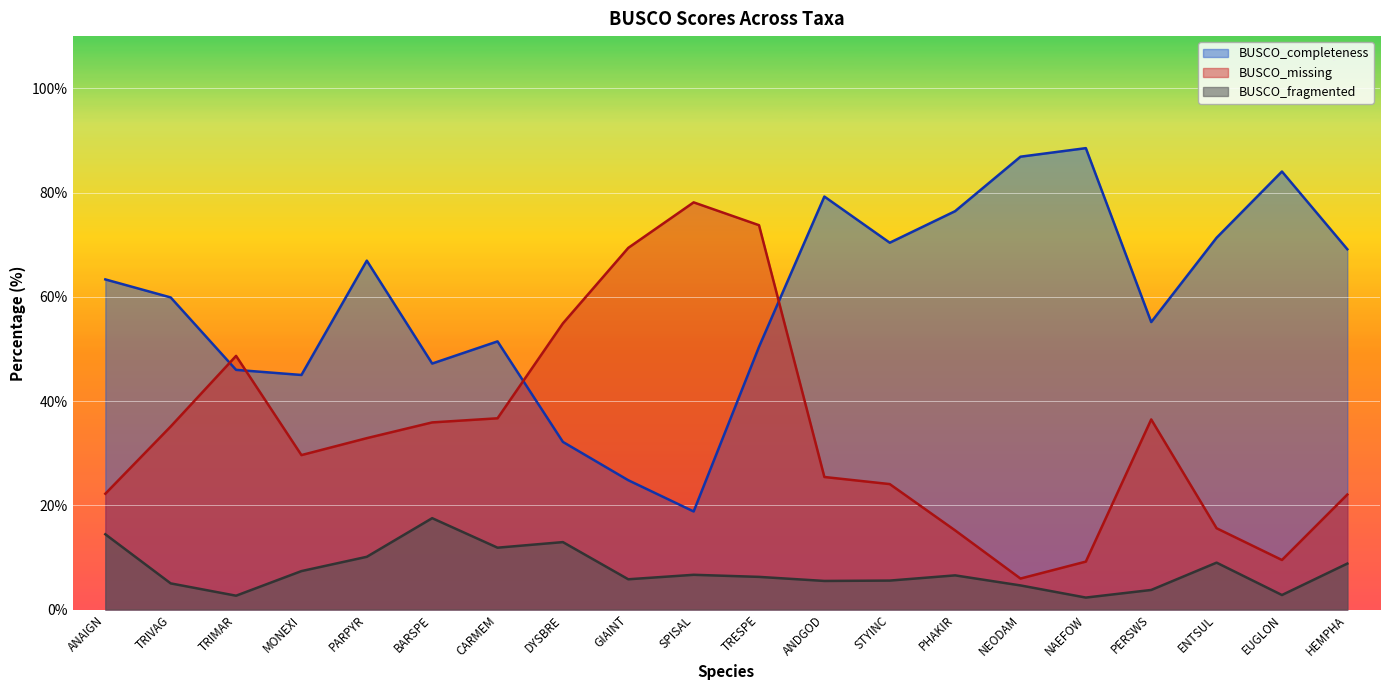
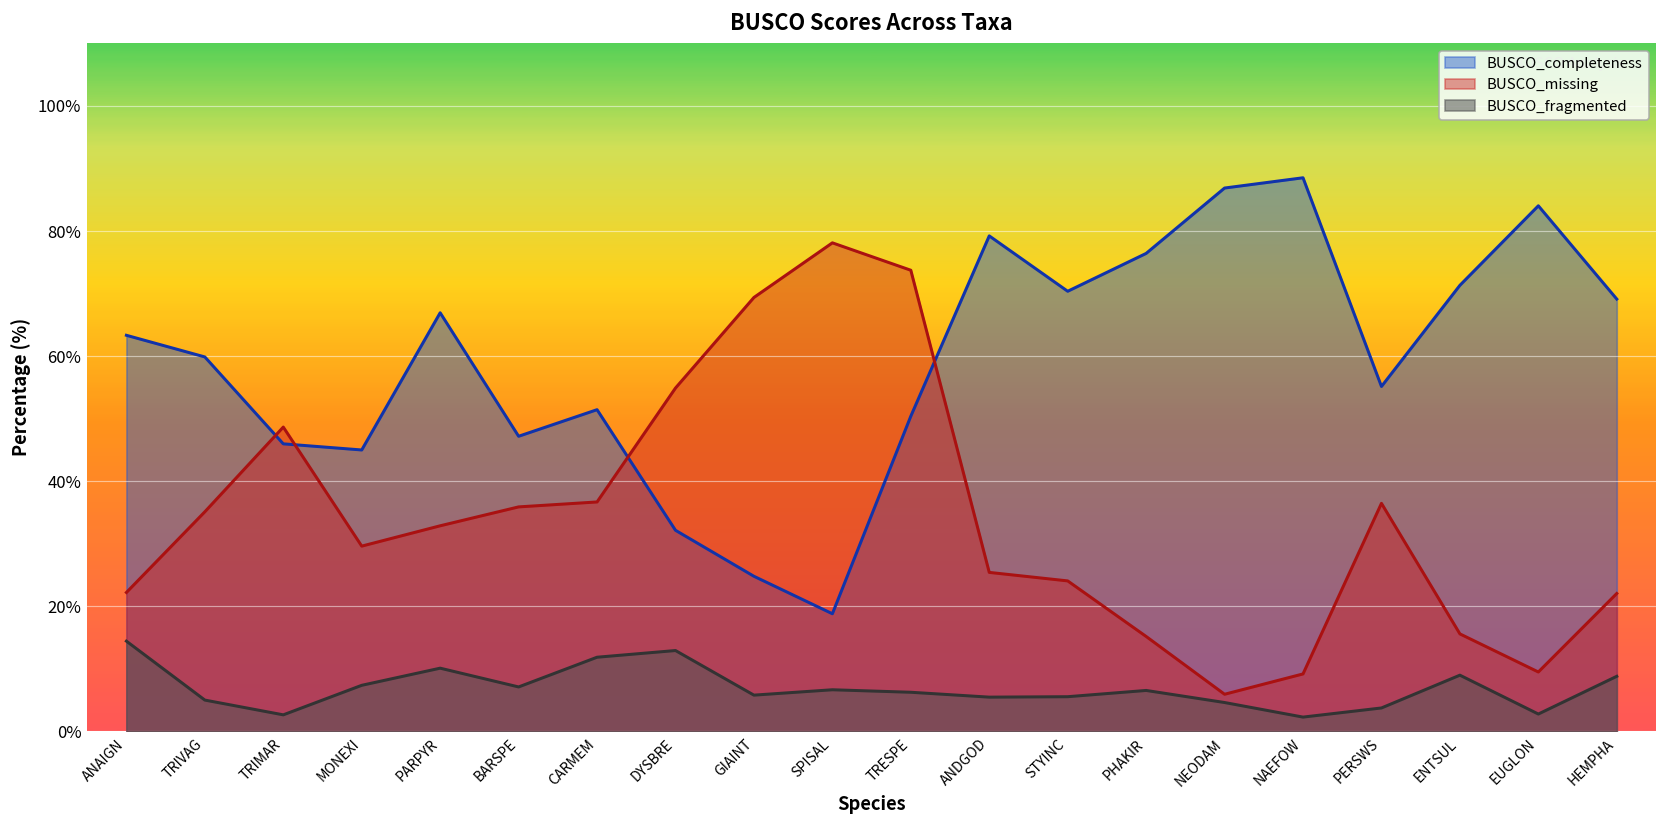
  {
    "BUSCO_completeness": {
      "ANAIGN": "63%",
      "TRIVAG": "60%",
      "TRIMAR": "46%",
      "MONEXI": "45%",
      "PARPYR": "67%",
      "BARSPE": "47%",
      "CARMEM": "51%",
      "DYSBRE": "32%",
      "GIAINT": "25%",
      "SPISAL": "19%",
      "TRESPE": "50%",
      "ANDGOD": "79%",
      "STYINC": "70%",
      "PHAKIR": "76%",
      "NEODAM": "87%",
      "NAEFOW": "89%",
      "PERSWS": "55%",
      "ENTSUL": "71%",
      "EUGLON": "84%",
      "HEMPHA": "69%"
    },
    "BUSCO_missing": {
      "ANAIGN": "22%",
      "TRIVAG": "35%",
      "TRIMAR": "49%",
      "MONEXI": "30%",
      "PARPYR": "33%",
      "BARSPE": "36%",
      "CARMEM": "37%",
      "DYSBRE": "55%",
      "GIAINT": "69%",
      "SPISAL": "78%",
      "TRESPE": "74%",
      "ANDGOD": "25%",
      "STYINC": "24%",
      "PHAKIR": "15%",
      "NEODAM": "6%",
      "NAEFOW": "9%",
      "PERSWS": "36%",
      "ENTSUL": "16%",
      "EUGLON": "10%",
      "HEMPHA": "22%"
    },
    "BUSCO_fragmented": {
      "ANAIGN": "14%",
      "TRIVAG": "5%",
      "TRIMAR": "3%",
      "MONEXI": "7%",
      "PARPYR": "10%",
-     "BARSPE": "18%",
+     "BARSPE": "7%",
      "CARMEM": "12%",
      "DYSBRE": "13%",
      "GIAINT": "6%",
      "SPISAL": "7%",
      "TRESPE": "6%",
      "ANDGOD": "5%",
      "STYINC": "6%",
      "PHAKIR": "7%",
      "NEODAM": "5%",
      "NAEFOW": "2%",
      "PERSWS": "4%",
      "ENTSUL": "9%",
      "EUGLON": "3%",
      "HEMPHA": "9%"
    }
  }
